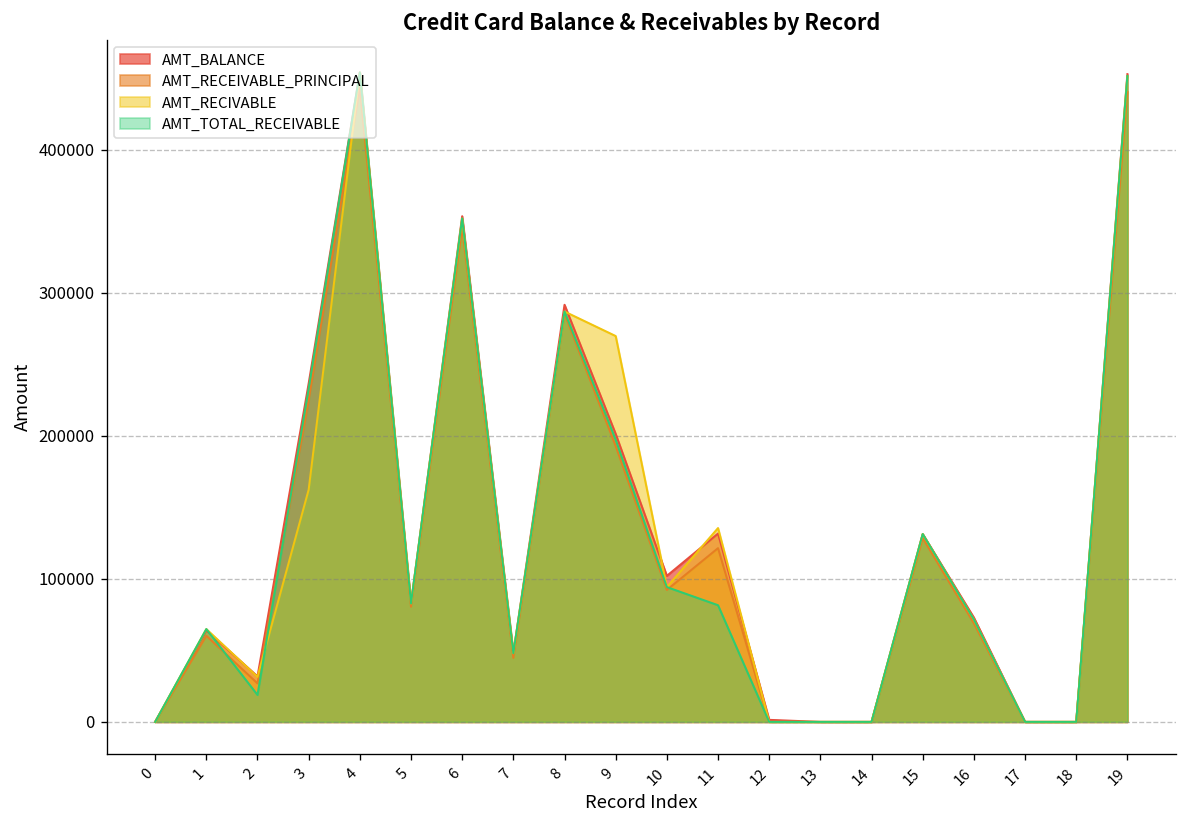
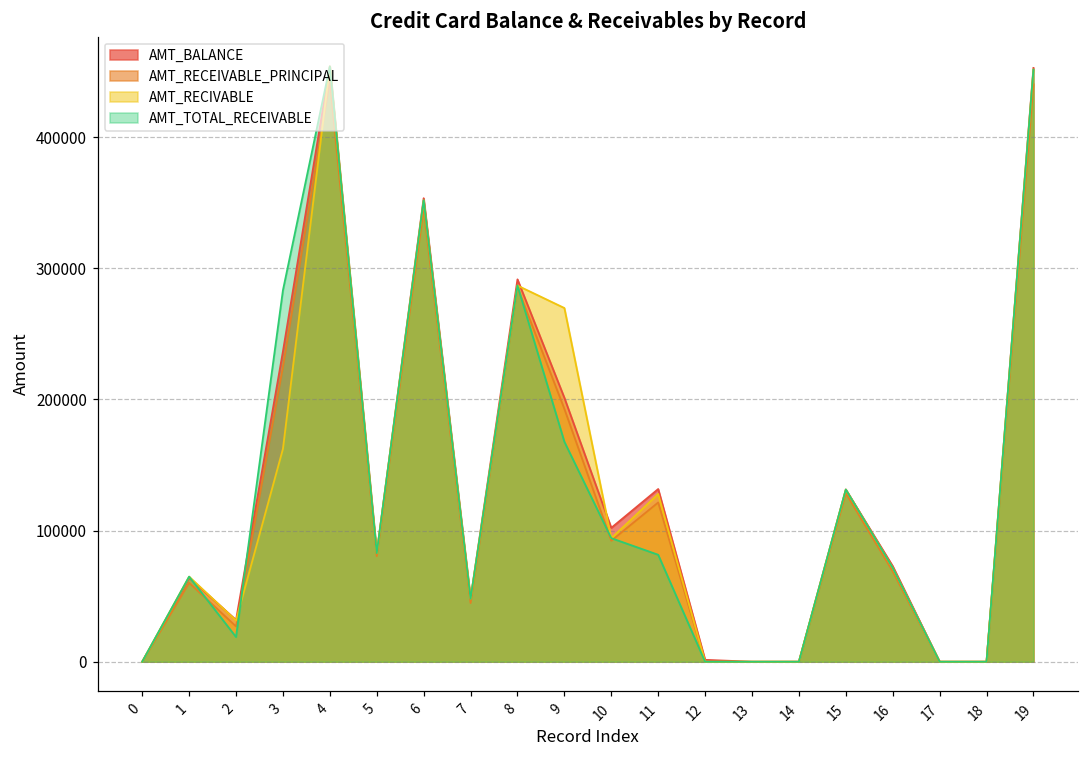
  {
    "AMT_RECIVABLE": {
      "3": 162000,
      "9": 270000,
-     "11": 135000
+     "11": 128000
    },
    "AMT_TOTAL_RECEIVABLE": {
      "2": 19000,
-     "3": 233000,
-     "9": 197000,
+     "3": 283000,
+     "9": 168000,
      "11": 82000
    }
  }
